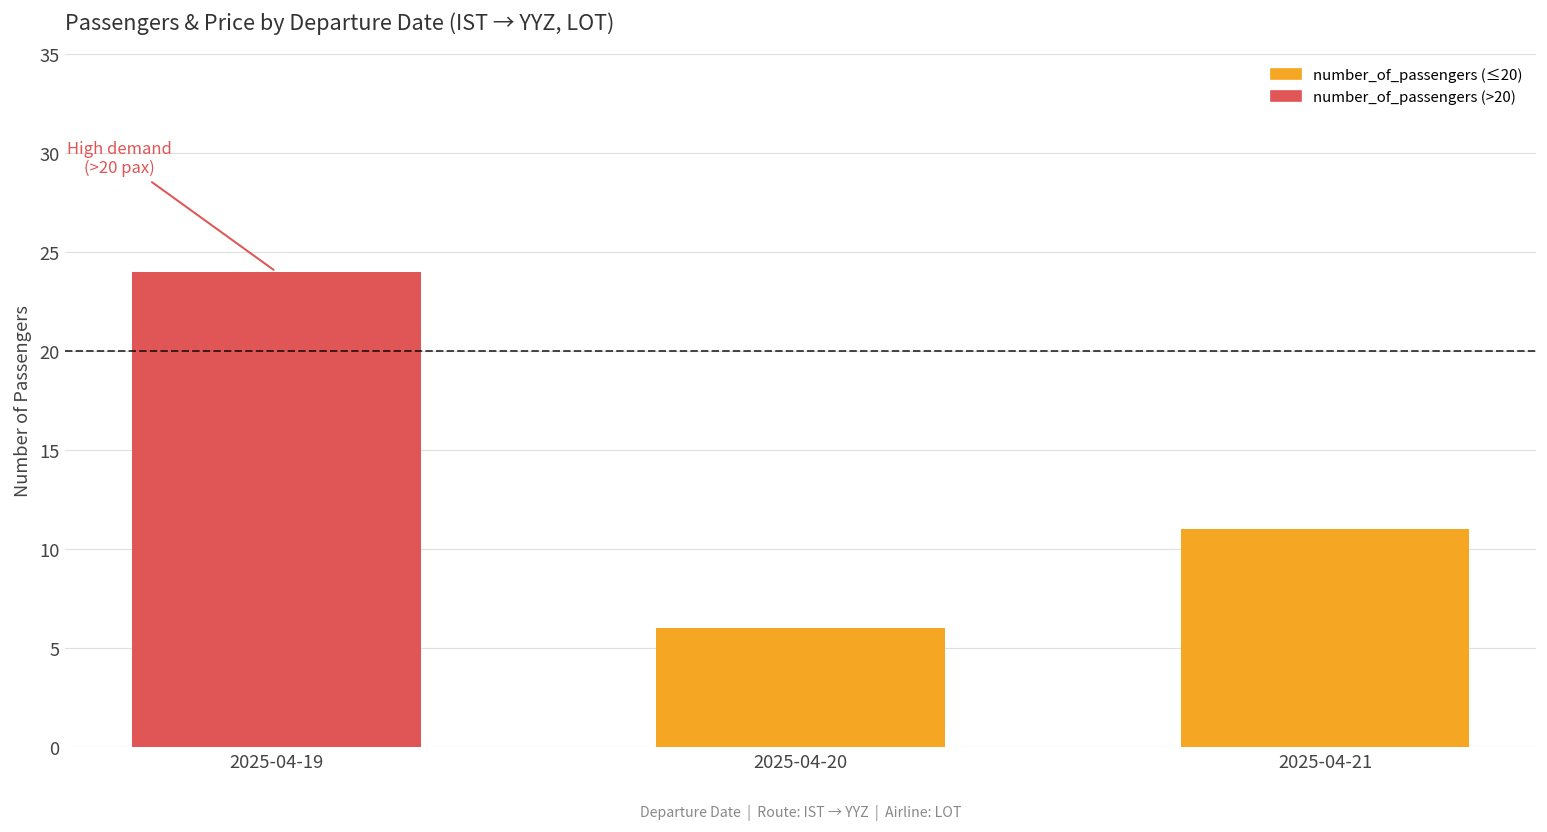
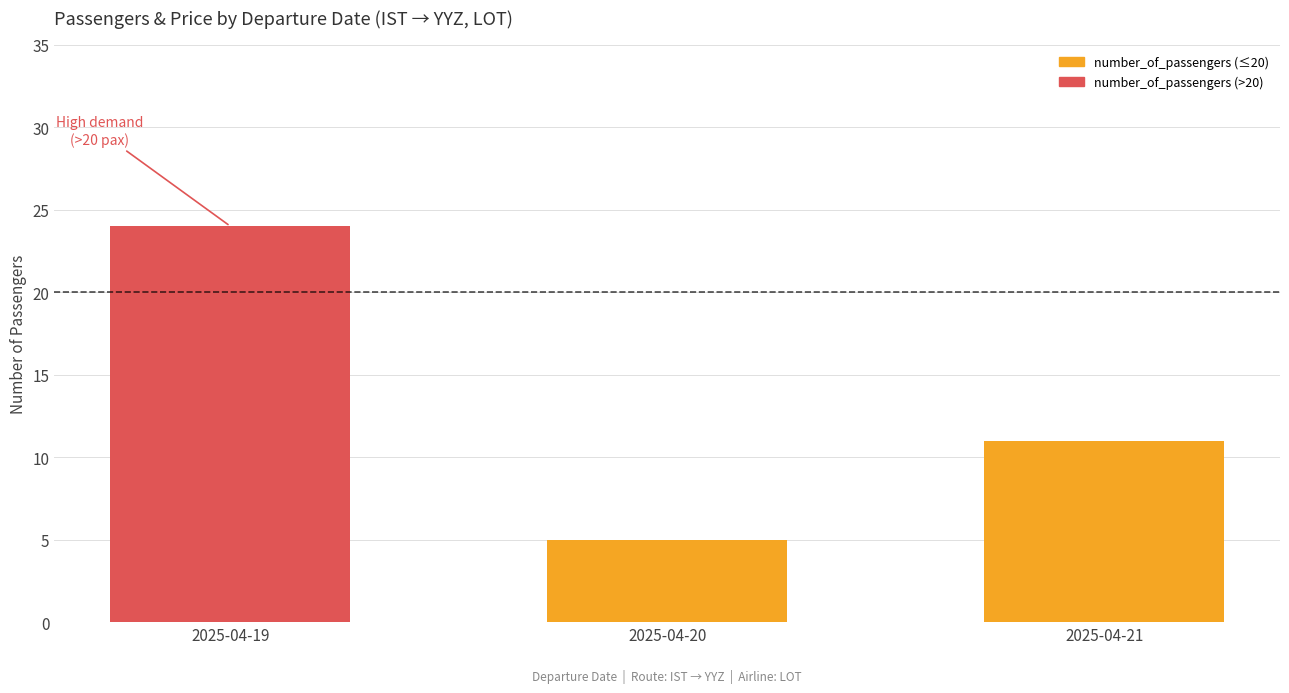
  {
-   "2025-04-20": 6,
+   "2025-04-20": 5,
    "2025-04-21": 11
  }
